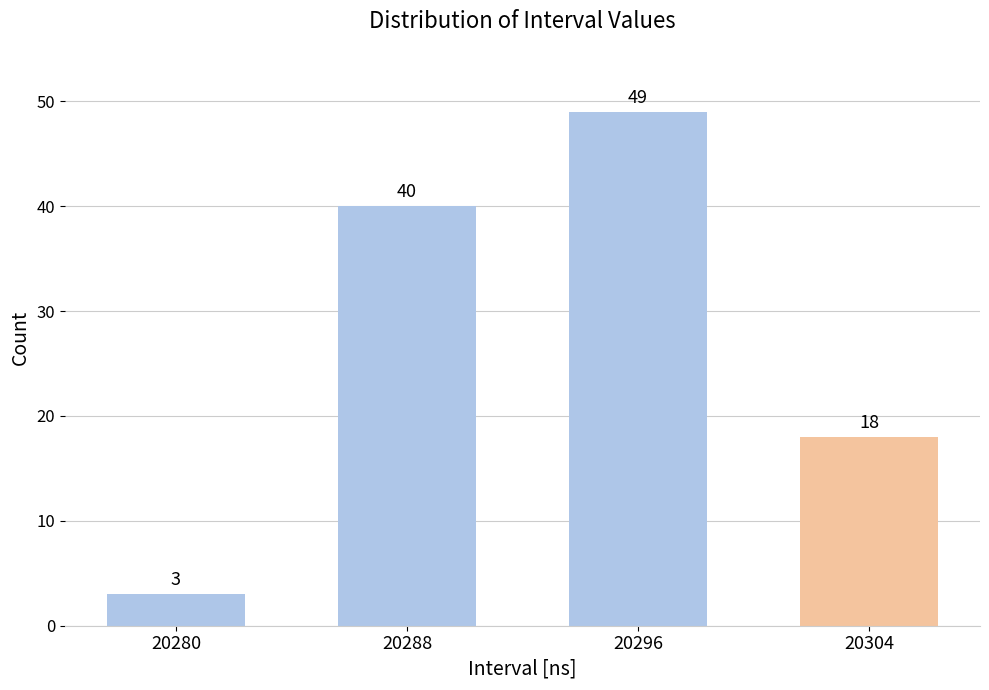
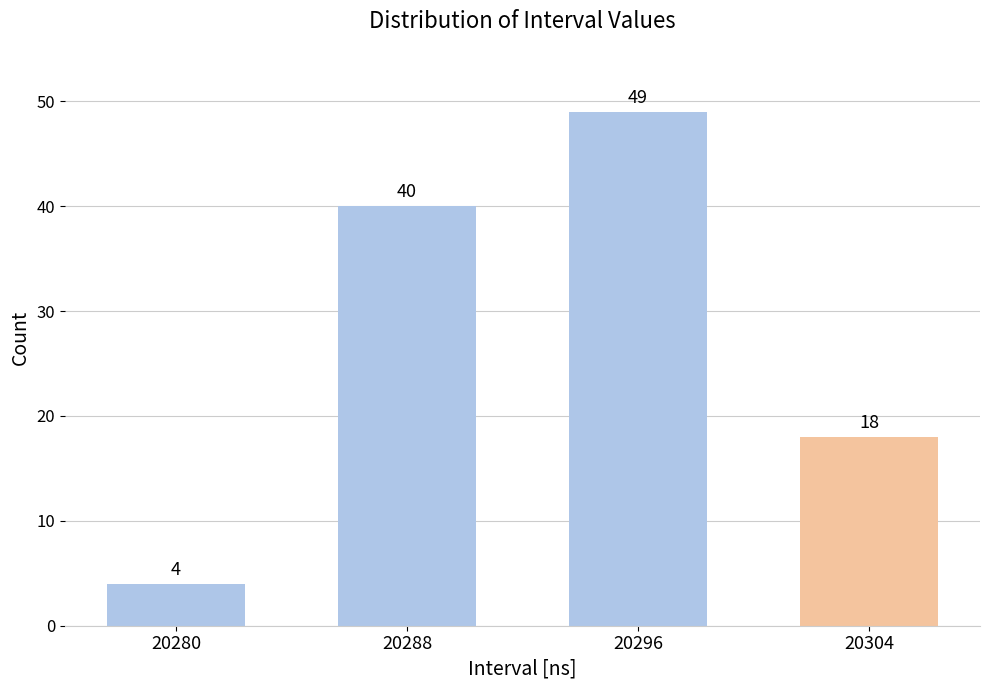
  {
-   "20280": 3,
+   "20280": 4,
    "20288": 40,
    "20296": 49,
    "20304": 18
  }
